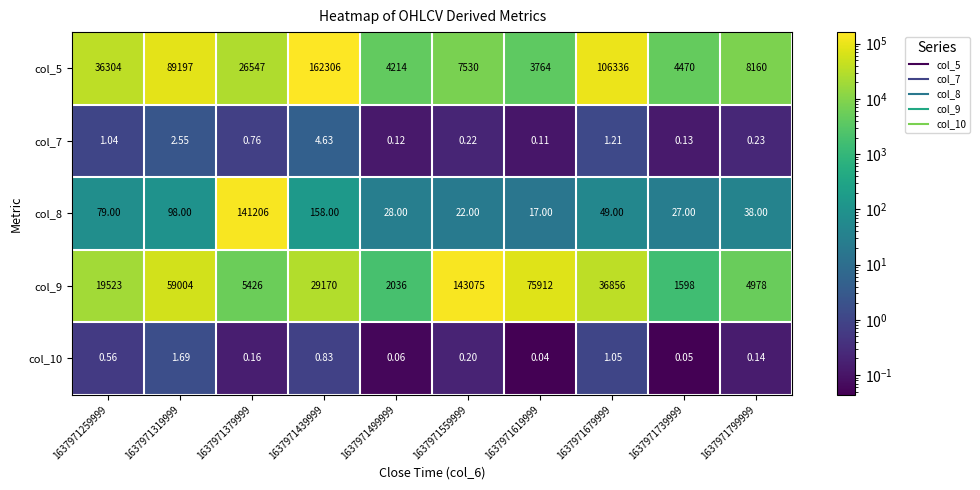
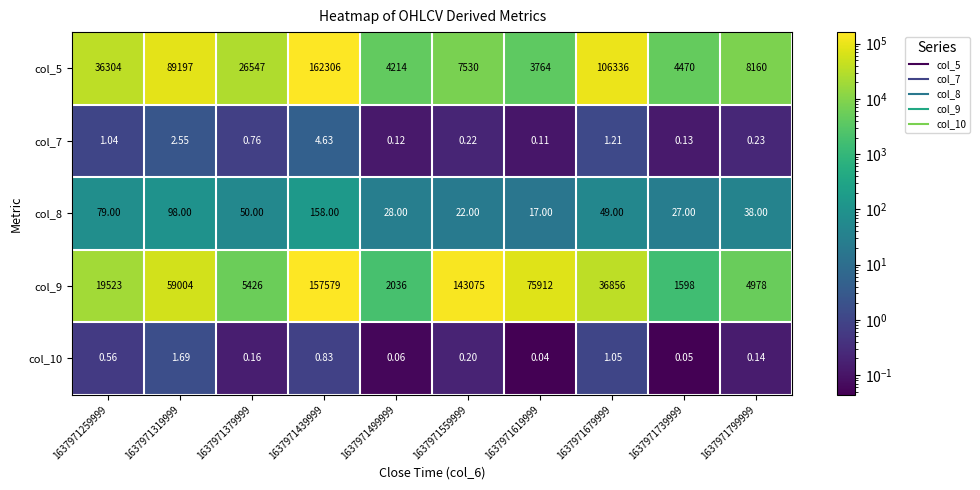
  {
    "col_5": {
      "1637971259999": 36304,
      "1637971319999": 89197,
      "1637971379999": 26547,
      "1637971439999": 162306,
      "1637971499999": 4214,
      "1637971559999": 7530,
      "1637971619999": 3764,
      "1637971679999": 106336,
      "1637971739999": 4470,
      "1637971799999": 8160
    },
    "col_7": {
      "1637971259999": 1.04,
      "1637971319999": 2.55,
      "1637971379999": 0.76,
      "1637971439999": 4.63,
      "1637971499999": 0.12,
      "1637971559999": 0.22,
      "1637971619999": 0.11,
      "1637971679999": 1.21,
      "1637971739999": 0.13,
      "1637971799999": 0.23
    },
    "col_8": {
      "1637971259999": 79.00,
      "1637971319999": 98.00,
-     "1637971379999": 141206,
+     "1637971379999": 50.00,
      "1637971439999": 158.00,
      "1637971499999": 28.00,
      "1637971559999": 22.00,
      "1637971619999": 17.00,
      "1637971679999": 49.00,
      "1637971739999": 27.00,
      "1637971799999": 38.00
    },
    "col_9": {
      "1637971259999": 19523,
      "1637971319999": 59004,
      "1637971379999": 5426,
-     "1637971439999": 29170,
+     "1637971439999": 157579,
      "1637971499999": 2036,
      "1637971559999": 143075,
      "1637971619999": 75912,
      "1637971679999": 36856,
      "1637971739999": 1598,
      "1637971799999": 4978
    },
    "col_10": {
      "1637971259999": 0.56,
      "1637971319999": 1.69,
      "1637971379999": 0.16,
      "1637971439999": 0.83,
      "1637971499999": 0.06,
      "1637971559999": 0.20,
      "1637971619999": 0.04,
      "1637971679999": 1.05,
      "1637971739999": 0.05,
      "1637971799999": 0.14
    }
  }
